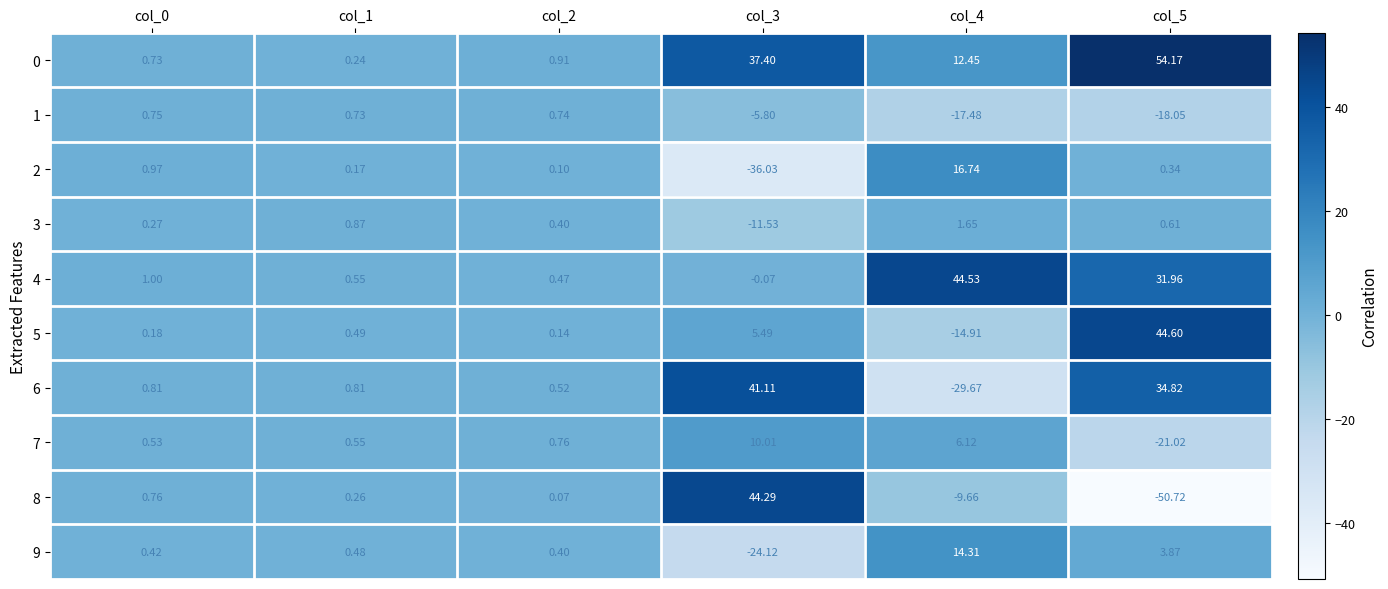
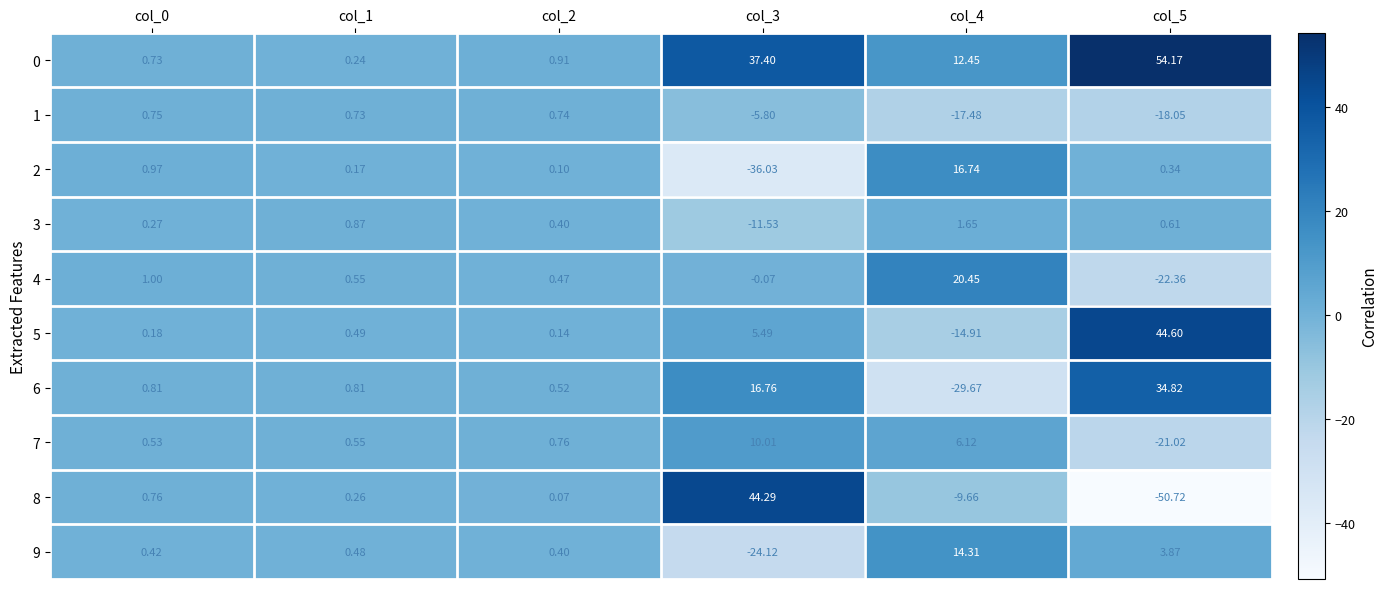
  {
    "0": {
      "col_3": 37.40,
      "col_4": 12.45,
      "col_5": 54.17
    },
    "1": {
      "col_3": -5.80,
      "col_4": -17.48,
      "col_5": -18.05
    },
    "2": {
      "col_3": -36.03,
      "col_4": 16.74
    },
    "3": {
      "col_3": -11.53
    },
    "4": {
-     "col_4": 44.53,
-     "col_5": 31.96
+     "col_4": 20.45,
+     "col_5": -22.36
    },
    "5": {
      "col_4": -14.91,
      "col_5": 44.60
    },
    "6": {
-     "col_3": 41.11,
+     "col_3": 16.76,
      "col_4": -29.67,
      "col_5": 34.82
    },
    "7": {
      "col_5": -21.02
    },
    "8": {
      "col_3": 44.29,
      "col_4": -9.66,
      "col_5": -50.72
    },
    "9": {
      "col_3": -24.12,
      "col_4": 14.31
    }
  }
